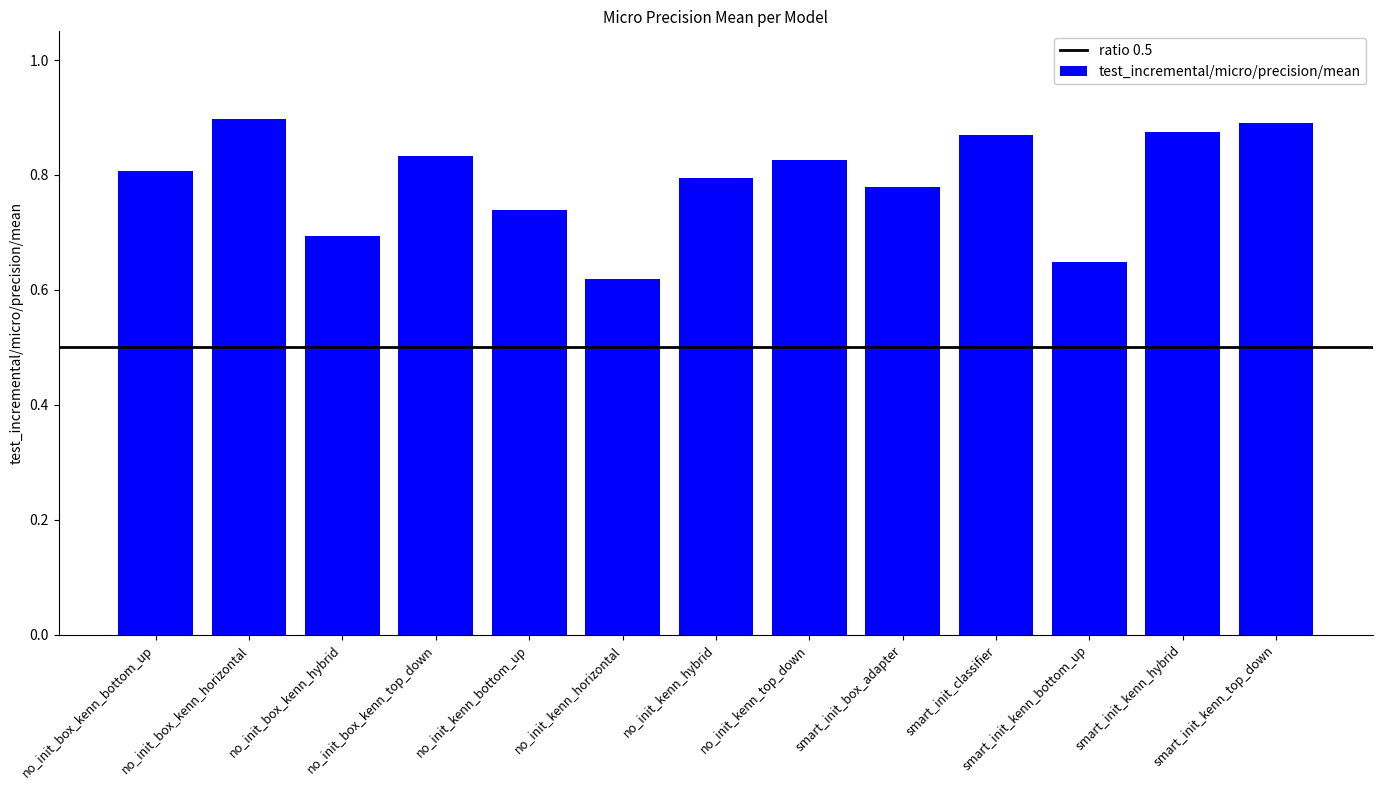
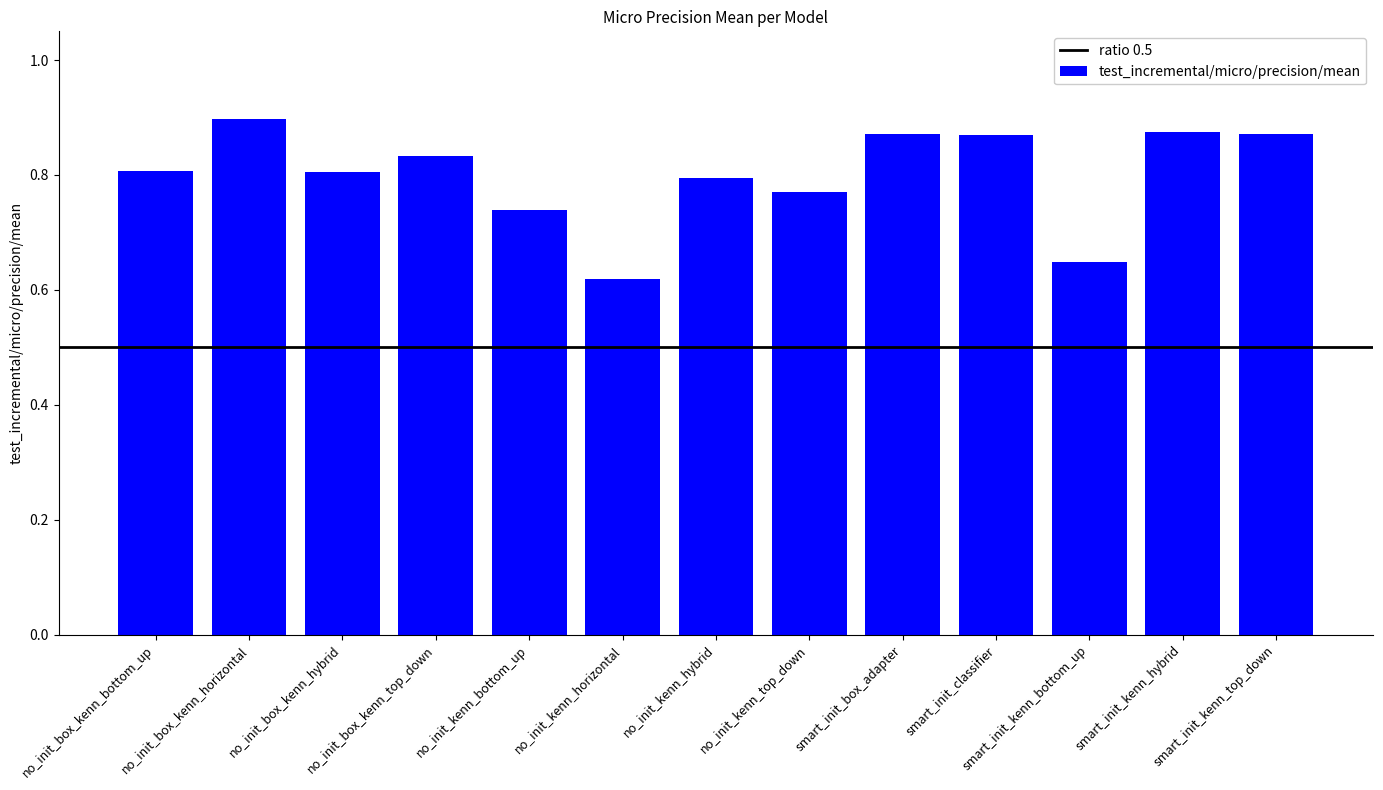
  {
    "no_init_box_kenn_bottom_up": 0.81,
    "no_init_box_kenn_horizontal": 0.90,
-   "no_init_box_kenn_hybrid": 0.69,
+   "no_init_box_kenn_hybrid": 0.80,
    "no_init_box_kenn_top_down": 0.83,
    "no_init_kenn_bottom_up": 0.74,
    "no_init_kenn_horizontal": 0.62,
    "no_init_kenn_hybrid": 0.79,
-   "no_init_kenn_top_down": 0.83,
-   "smart_init_box_adapter": 0.78,
+   "no_init_kenn_top_down": 0.77,
+   "smart_init_box_adapter": 0.87,
    "smart_init_classifier": 0.87,
    "smart_init_kenn_bottom_up": 0.65,
    "smart_init_kenn_hybrid": 0.87,
-   "smart_init_kenn_top_down": 0.89
+   "smart_init_kenn_top_down": 0.87
  }
